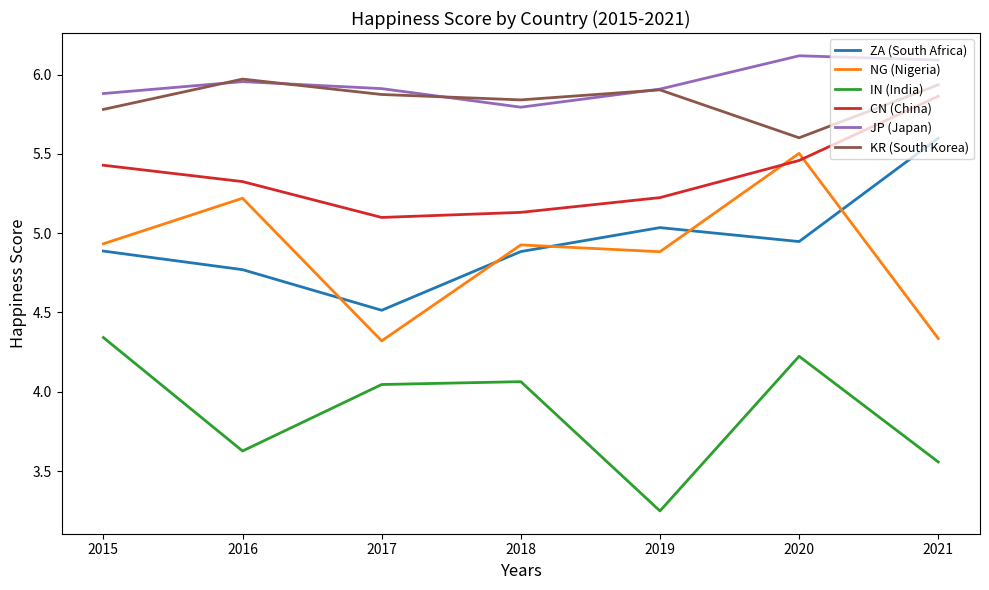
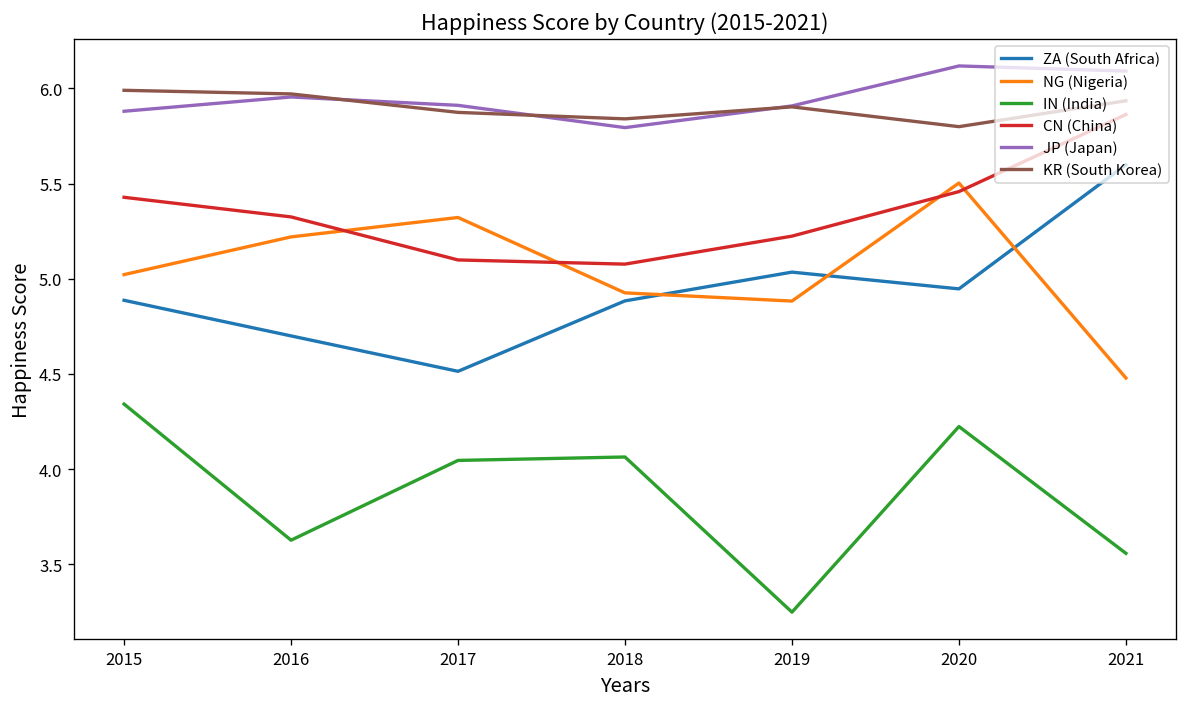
  {
    "ZA (South Africa)": {
      "2015": 4.89,
-     "2016": 4.77,
+     "2016": 4.70,
      "2017": 4.51,
      "2018": 4.88,
      "2019": 5.04,
      "2020": 4.95
    },
    "NG (Nigeria)": {
-     "2015": 4.93,
+     "2015": 5.02,
      "2016": 5.22,
-     "2017": 4.32,
+     "2017": 5.32,
      "2018": 4.93,
      "2019": 4.88,
      "2020": 5.50,
-     "2021": 4.34
+     "2021": 4.48
    },
    "IN (India)": {
      "2015": 4.34,
      "2016": 3.63,
      "2017": 4.05,
      "2018": 4.06,
      "2019": 3.25,
      "2020": 4.22,
      "2021": 3.56
    },
    "CN (China)": {
      "2015": 5.43,
      "2016": 5.33,
      "2017": 5.10,
-     "2018": 5.13,
+     "2018": 5.08,
      "2019": 5.22,
      "2020": 5.46
    },
    "JP (Japan)": {
      "2015": 5.88,
      "2017": 5.91,
      "2018": 5.79,
      "2020": 6.12
    },
    "KR (South Korea)": {
-     "2015": 5.78,
+     "2015": 5.99,
      "2017": 5.87,
      "2018": 5.84,
-     "2020": 5.60
+     "2020": 5.80
    }
  }
